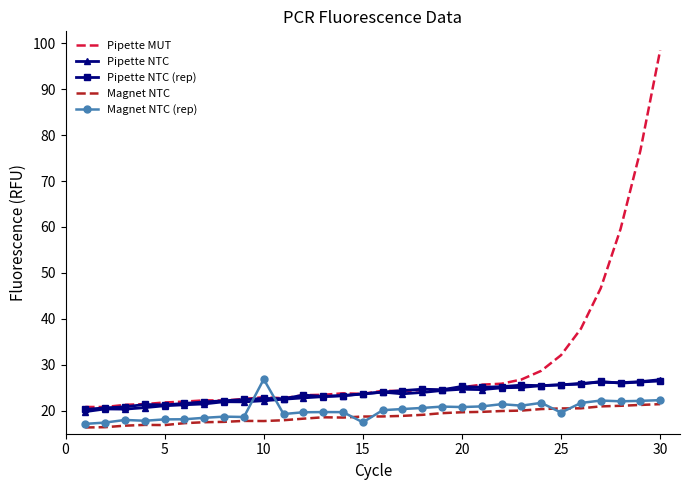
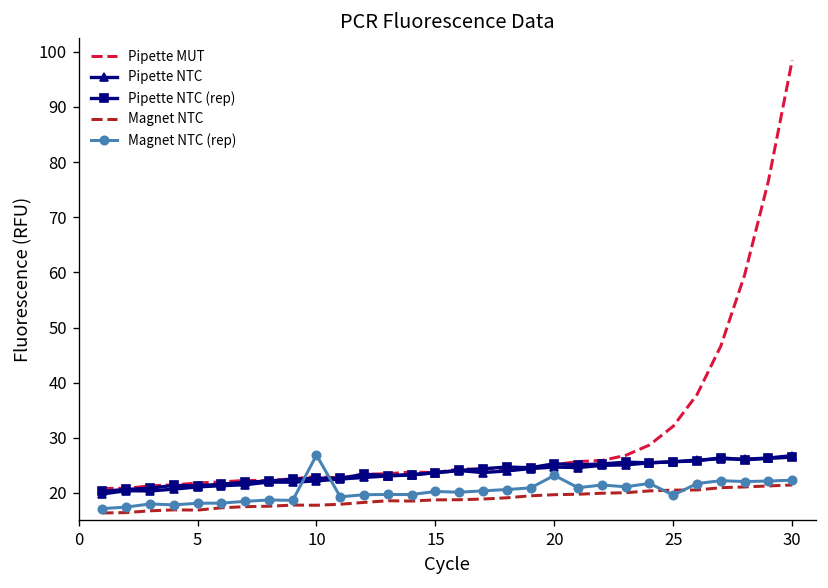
  {
    "Magnet NTC (rep)": {
      "5": 18,
      "10": 27,
-     "15": 17,
-     "20": 21,
+     "15": 20,
+     "20": 23,
      "25": 20,
      "30": 22
    }
  }
